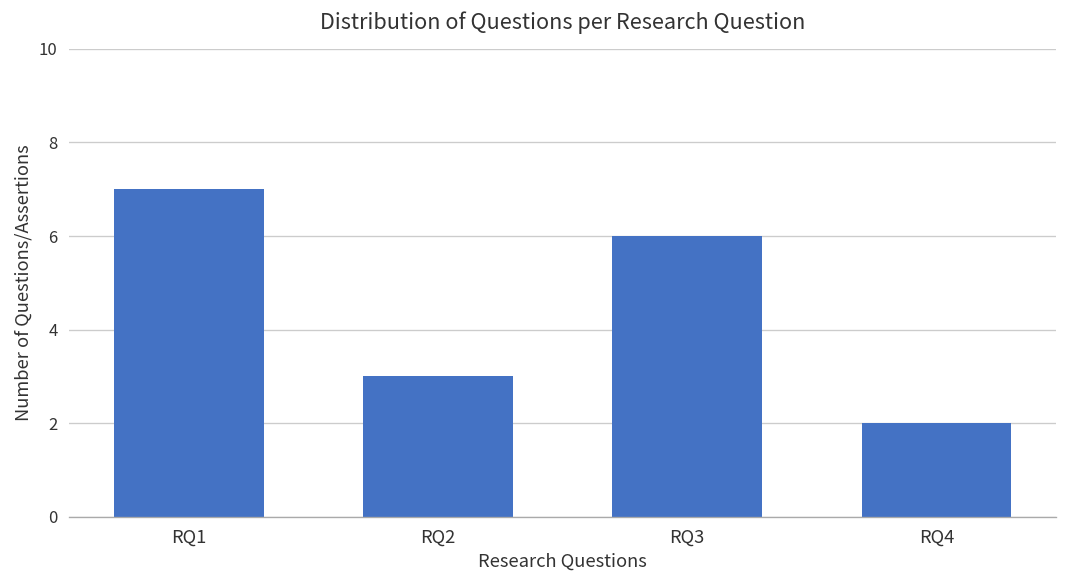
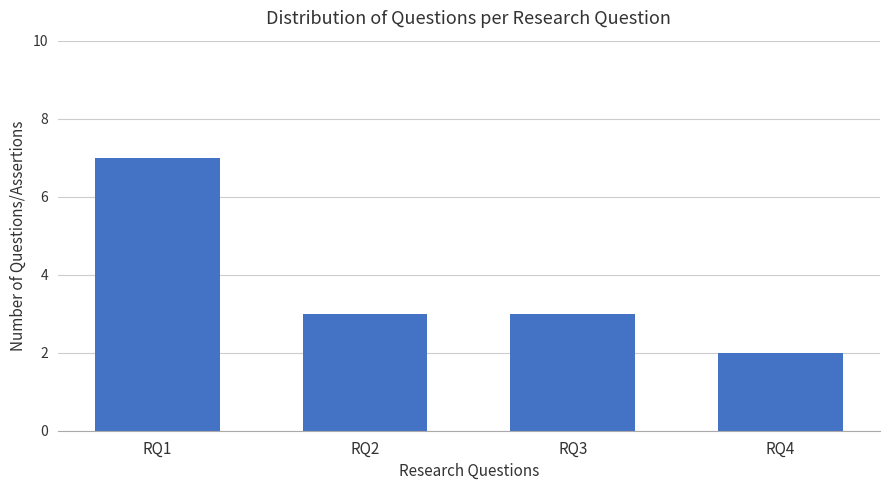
  {
    "RQ1": 7,
    "RQ2": 3,
-   "RQ3": 6,
+   "RQ3": 3,
    "RQ4": 2
  }
